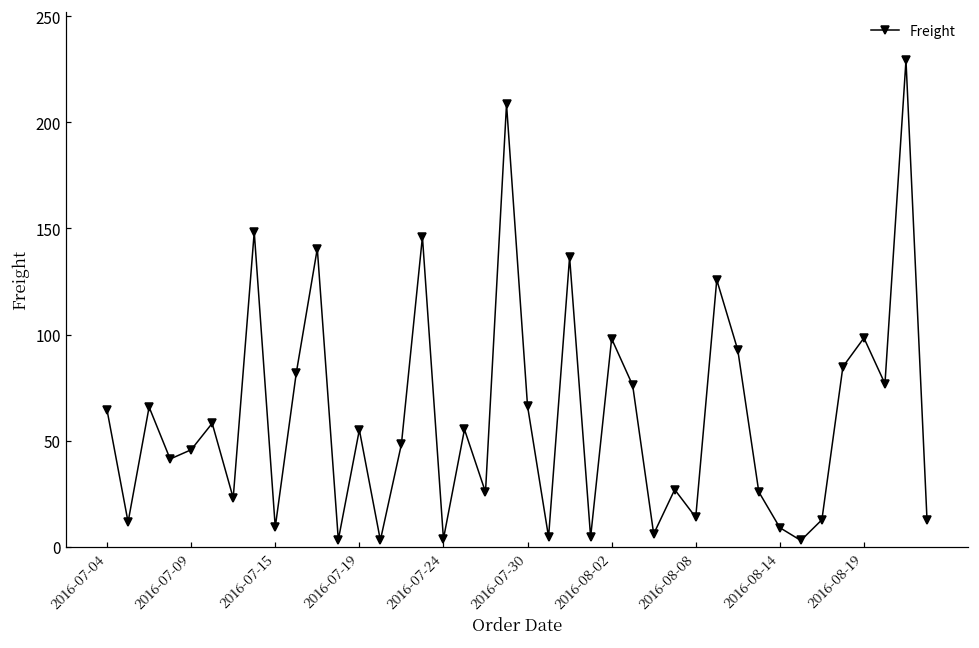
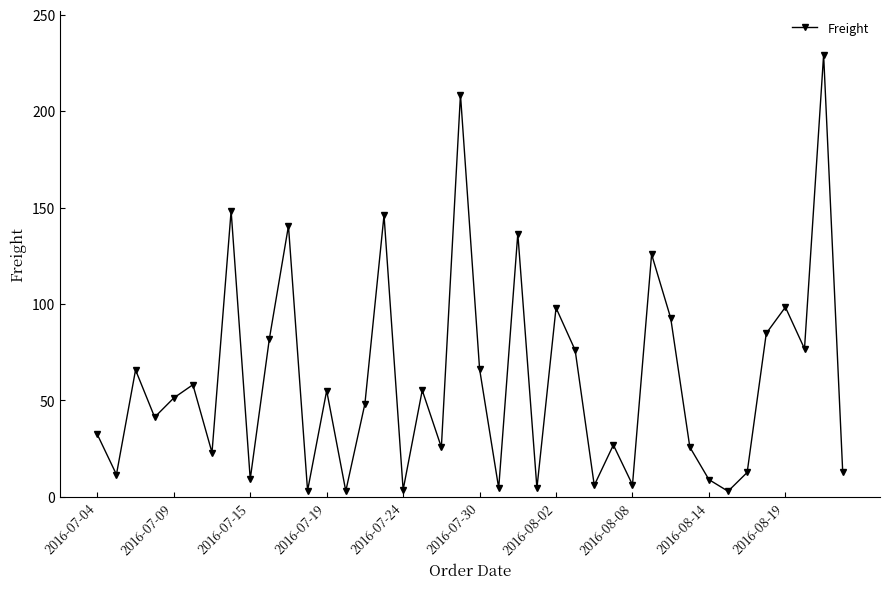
  {
-   "2016-07-04": 64,
-   "2016-07-09": 46,
+   "2016-07-04": 32,
+   "2016-07-09": 51,
    "2016-07-15": 9,
    "2016-07-24": 4,
    "2016-07-30": 66,
    "2016-08-02": 98,
-   "2016-08-08": 14,
+   "2016-08-08": 6,
    "2016-08-19": 98
  }
